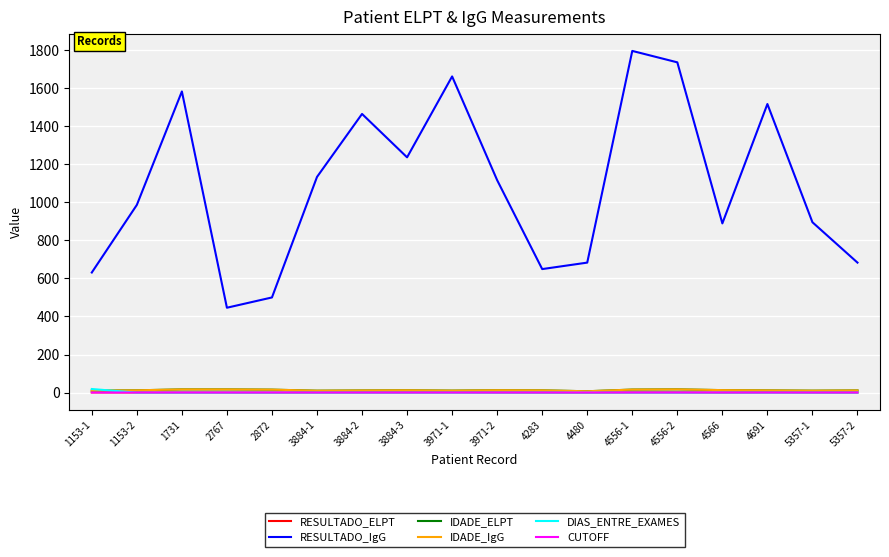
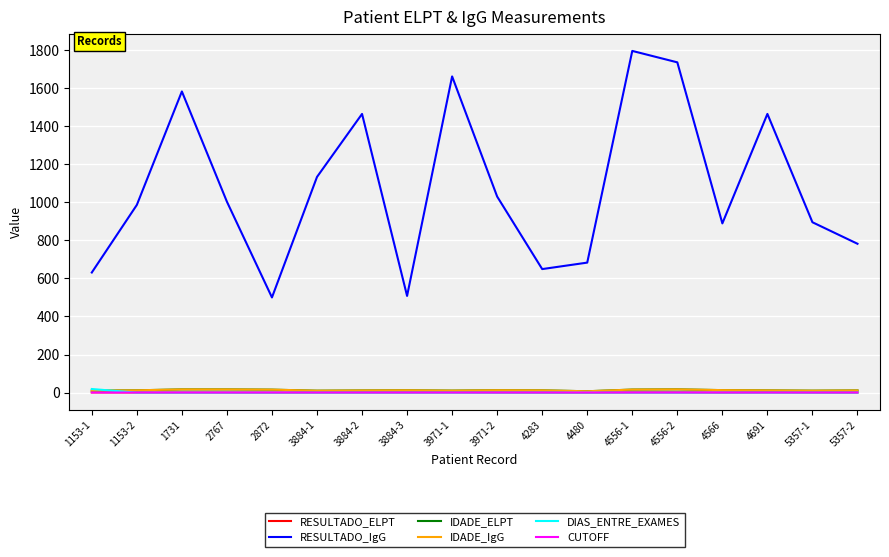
  {
    "RESULTADO_IgG": {
      "1153-1": 630,
      "1153-2": 990,
      "1731": 1580,
-     "2767": 450,
+     "2767": 1000,
      "2872": 500,
      "3884-1": 1130,
      "3884-2": 1460,
-     "3884-3": 1240,
+     "3884-3": 510,
      "3971-1": 1660,
-     "3971-2": 1120,
+     "3971-2": 1030,
      "4283": 650,
      "4480": 680,
      "4556-1": 1800,
      "4556-2": 1740,
      "4566": 890,
-     "4691": 1520,
+     "4691": 1460,
      "5357-1": 900,
-     "5357-2": 680
+     "5357-2": 780
    },
    "IDADE_IgG": {
      "1731": 20,
      "2767": 20,
      "2872": 20,
      "4556-1": 20,
      "4556-2": 20
    }
  }
